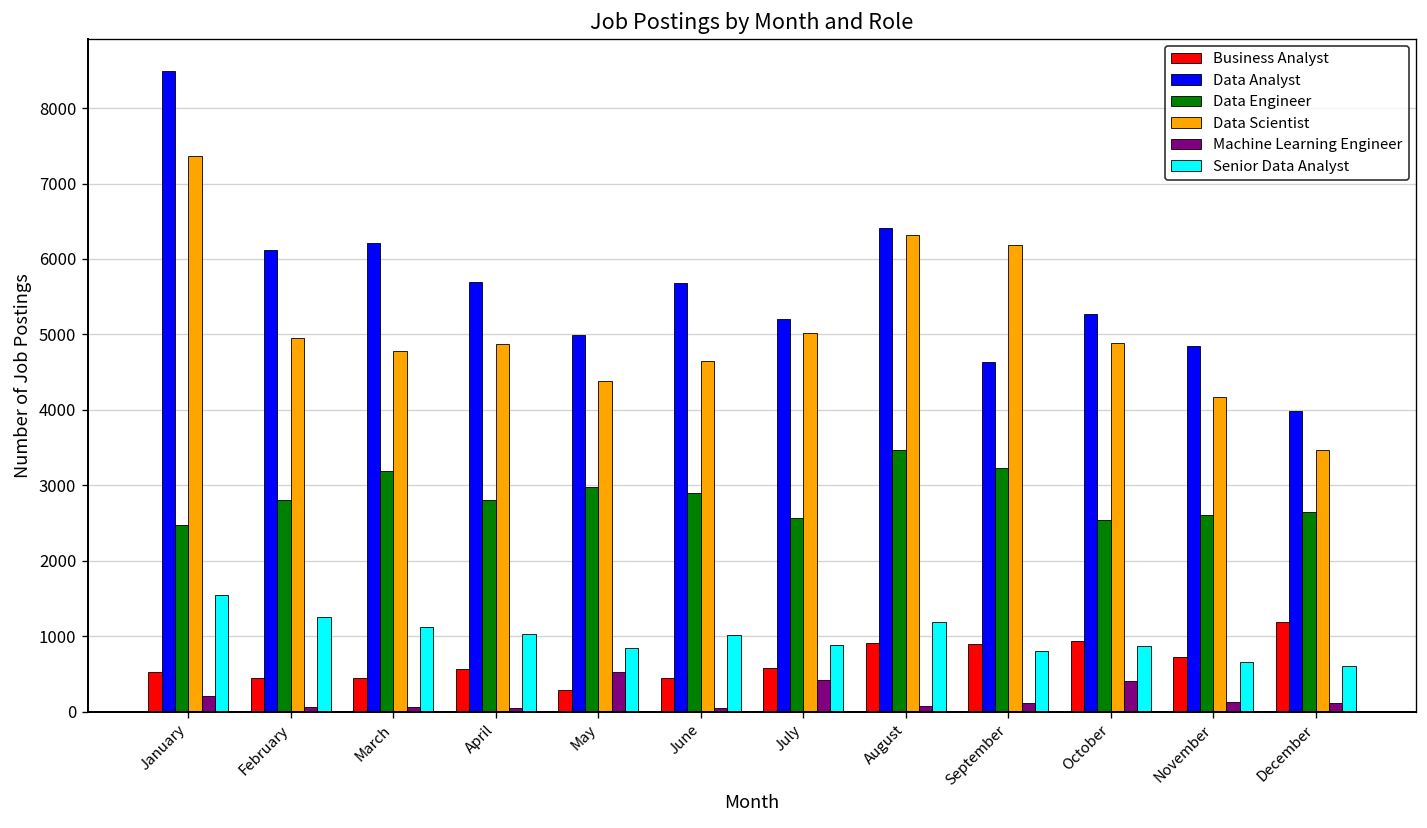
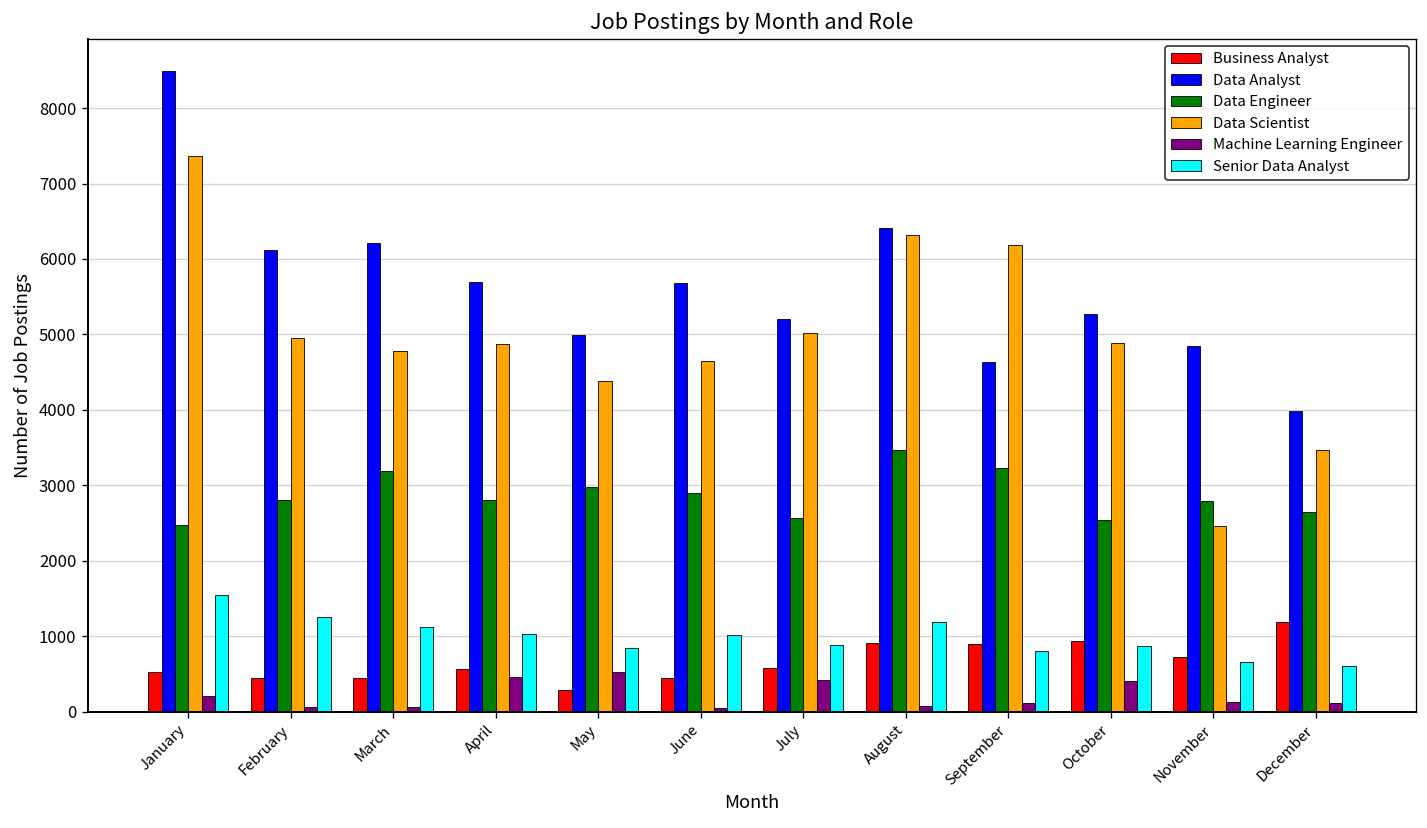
  {
    "Business Analyst": {
      "January": 500,
      "February": 400,
      "March": 400,
      "April": 600,
      "May": 300,
      "June": 400,
      "July": 600,
      "August": 900,
      "September": 900,
      "October": 900,
      "November": 700,
      "December": 1200
    },
    "Data Analyst": {
      "January": 8500,
      "February": 6100,
      "March": 6200,
      "April": 5700,
      "May": 5000,
      "June": 5700,
      "July": 5200,
      "August": 6400,
      "September": 4600,
      "October": 5300,
      "November": 4800,
      "December": 4000
    },
    "Data Engineer": {
      "January": 2500,
      "February": 2800,
      "March": 3200,
      "April": 2800,
      "May": 3000,
      "June": 2900,
      "July": 2600,
      "August": 3500,
      "September": 3200,
      "October": 2500,
-     "November": 2600,
+     "November": 2800,
      "December": 2600
    },
    "Data Scientist": {
      "January": 7400,
      "February": 5000,
      "March": 4800,
      "April": 4900,
      "May": 4400,
      "June": 4600,
      "July": 5000,
      "August": 6300,
      "September": 6200,
      "October": 4900,
-     "November": 4200,
+     "November": 2500,
      "December": 3500
    },
    "Machine Learning Engineer": {
      "January": 200,
      "February": 100,
      "March": 100,
-     "April": 100,
+     "April": 500,
      "May": 500,
      "June": 0,
      "July": 400,
      "August": 100,
      "September": 100,
      "October": 400,
      "November": 100,
      "December": 100
    },
    "Senior Data Analyst": {
      "January": 1500,
      "February": 1300,
      "March": 1100,
      "April": 1000,
      "May": 800,
      "June": 1000,
      "July": 900,
      "August": 1200,
      "September": 800,
      "October": 900,
      "November": 700,
      "December": 600
    }
  }
